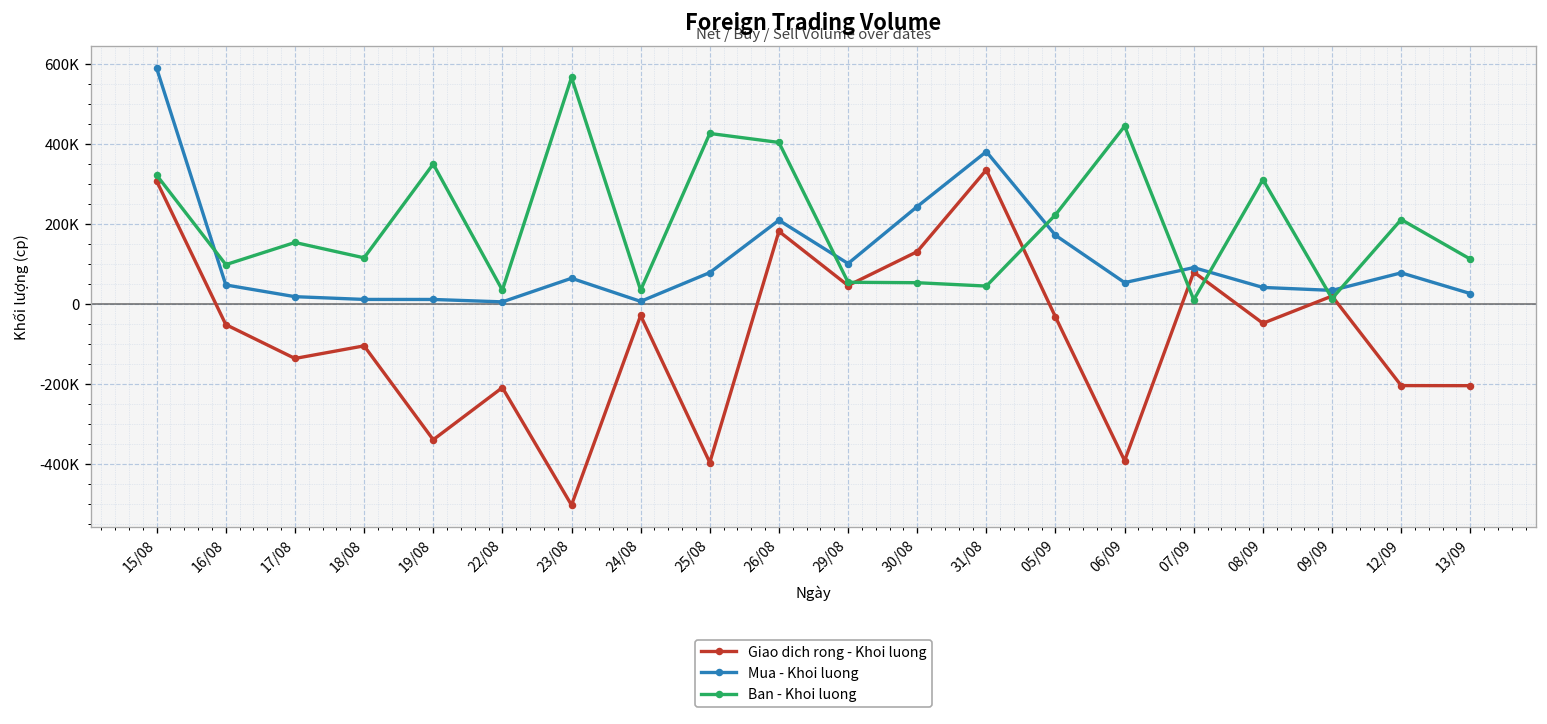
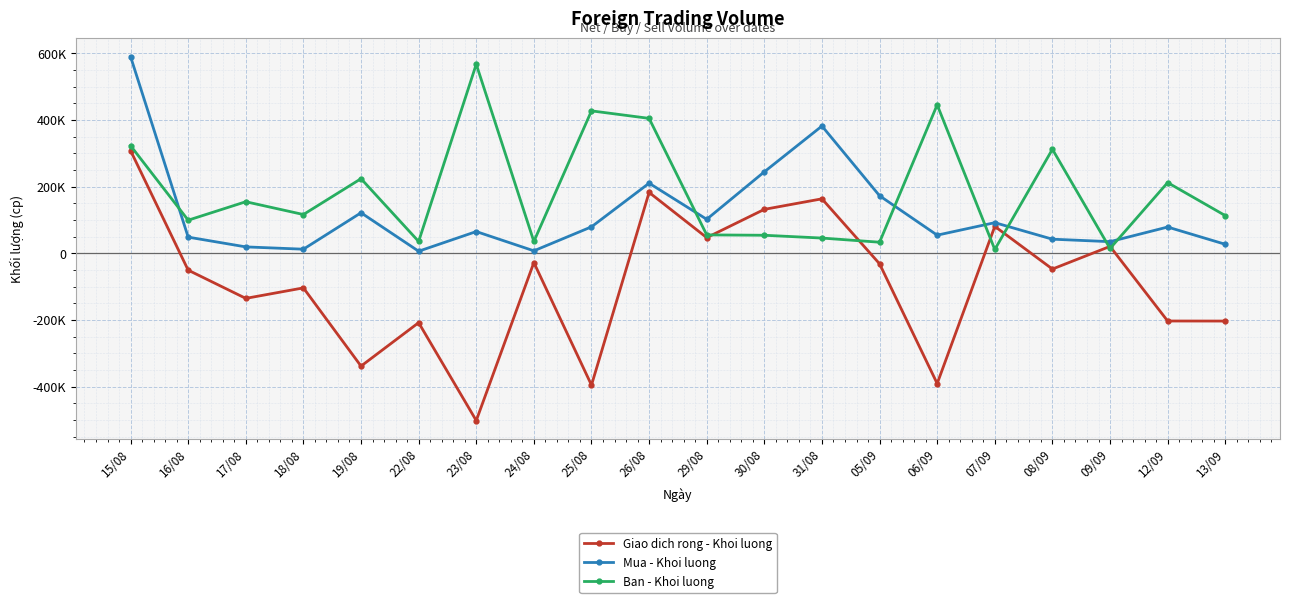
  {
    "Giao dich rong - Khoi luong": {
      "15/08": 310000,
      "16/08": -50000,
      "17/08": -140000,
      "18/08": -100000,
      "19/08": -340000,
      "22/08": -210000,
      "23/08": -500000,
      "24/08": -30000,
      "25/08": -400000,
      "26/08": 180000,
      "29/08": 50000,
      "30/08": 130000,
-     "31/08": 340000,
+     "31/08": 160000,
      "05/09": -30000,
      "06/09": -390000,
      "07/09": 80000,
      "08/09": -50000,
      "12/09": -200000,
      "13/09": -200000
    },
    "Mua - Khoi luong": {
      "15/08": 590000,
      "16/08": 50000,
      "17/08": 20000,
      "18/08": 10000,
-     "19/08": 10000,
+     "19/08": 120000,
      "22/08": 10000,
      "23/08": 70000,
      "24/08": 10000,
      "25/08": 80000,
      "26/08": 210000,
      "29/08": 100000,
      "30/08": 240000,
      "31/08": 380000,
      "05/09": 170000,
      "06/09": 50000,
      "07/09": 90000,
      "08/09": 40000,
      "09/09": 30000,
      "12/09": 80000,
      "13/09": 30000
    },
    "Ban - Khoi luong": {
      "15/08": 320000,
      "16/08": 100000,
      "17/08": 150000,
      "18/08": 120000,
-     "19/08": 350000,
+     "19/08": 220000,
      "22/08": 40000,
      "23/08": 570000,
      "24/08": 40000,
      "25/08": 430000,
      "26/08": 400000,
      "29/08": 60000,
      "30/08": 50000,
      "31/08": 50000,
-     "05/09": 220000,
+     "05/09": 30000,
      "06/09": 450000,
      "07/09": 10000,
      "08/09": 310000,
      "12/09": 210000,
      "13/09": 110000
    }
  }
